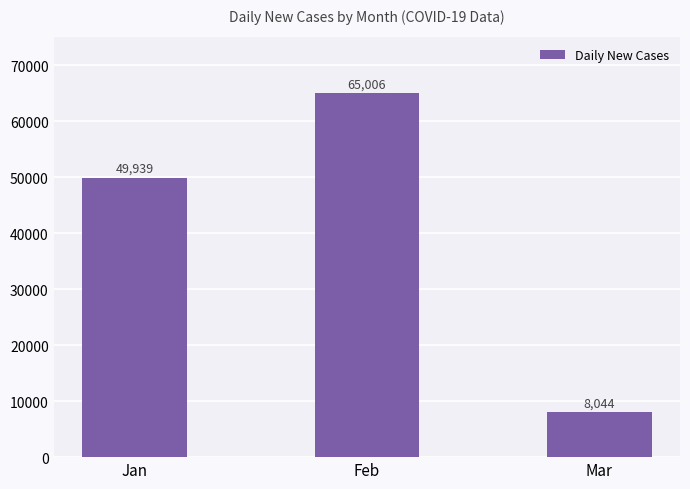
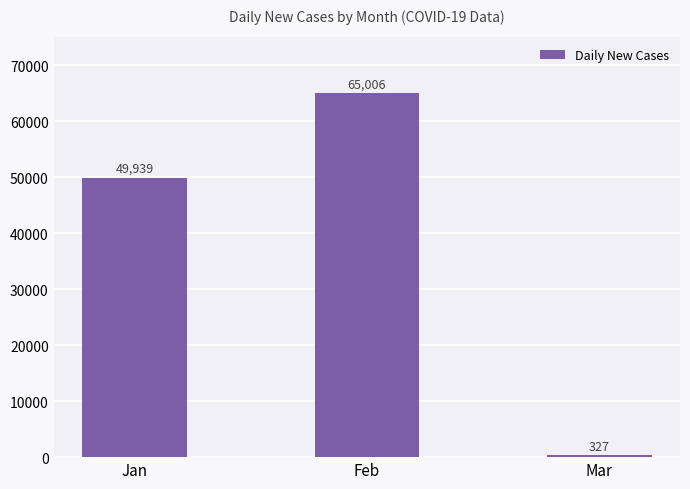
  {
    "Jan": "49,939",
    "Feb": "65,006",
-   "Mar": "8,044"
+   "Mar": "327"
  }
